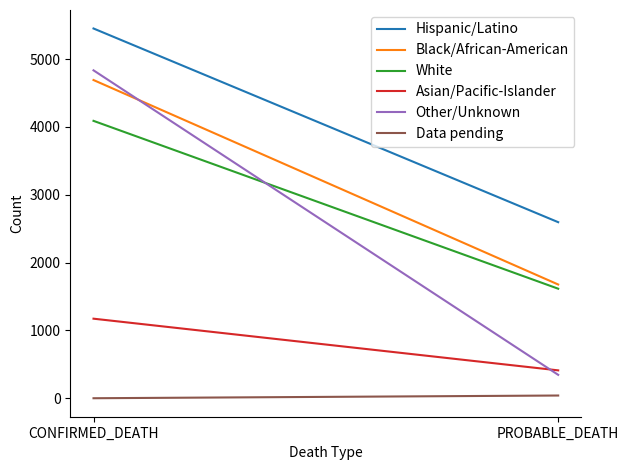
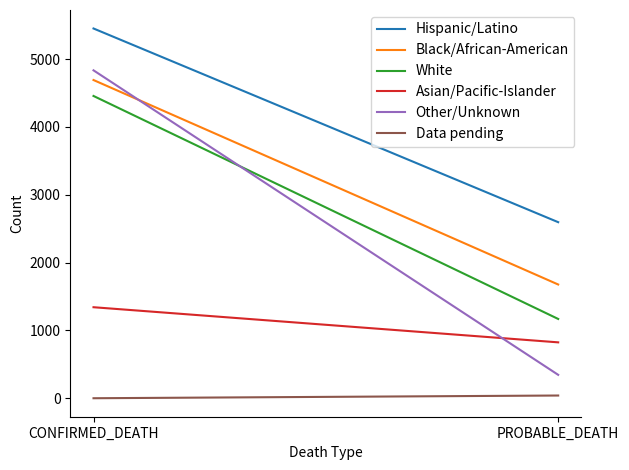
  {
    "Hispanic/Latino": {
      "CONFIRMED_DEATH": 5500,
      "PROBABLE_DEATH": 2600
    },
    "Black/African-American": {
      "CONFIRMED_DEATH": 4700,
      "PROBABLE_DEATH": 1700
    },
    "White": {
-     "CONFIRMED_DEATH": 4100,
-     "PROBABLE_DEATH": 1600
+     "CONFIRMED_DEATH": 4500,
+     "PROBABLE_DEATH": 1200
    },
    "Asian/Pacific-Islander": {
-     "CONFIRMED_DEATH": 1200,
-     "PROBABLE_DEATH": 400
+     "CONFIRMED_DEATH": 1300,
+     "PROBABLE_DEATH": 800
    },
    "Other/Unknown": {
      "CONFIRMED_DEATH": 4800,
      "PROBABLE_DEATH": 300
    },
    "Data pending": {
      "CONFIRMED_DEATH": 0,
      "PROBABLE_DEATH": 0
    }
  }
